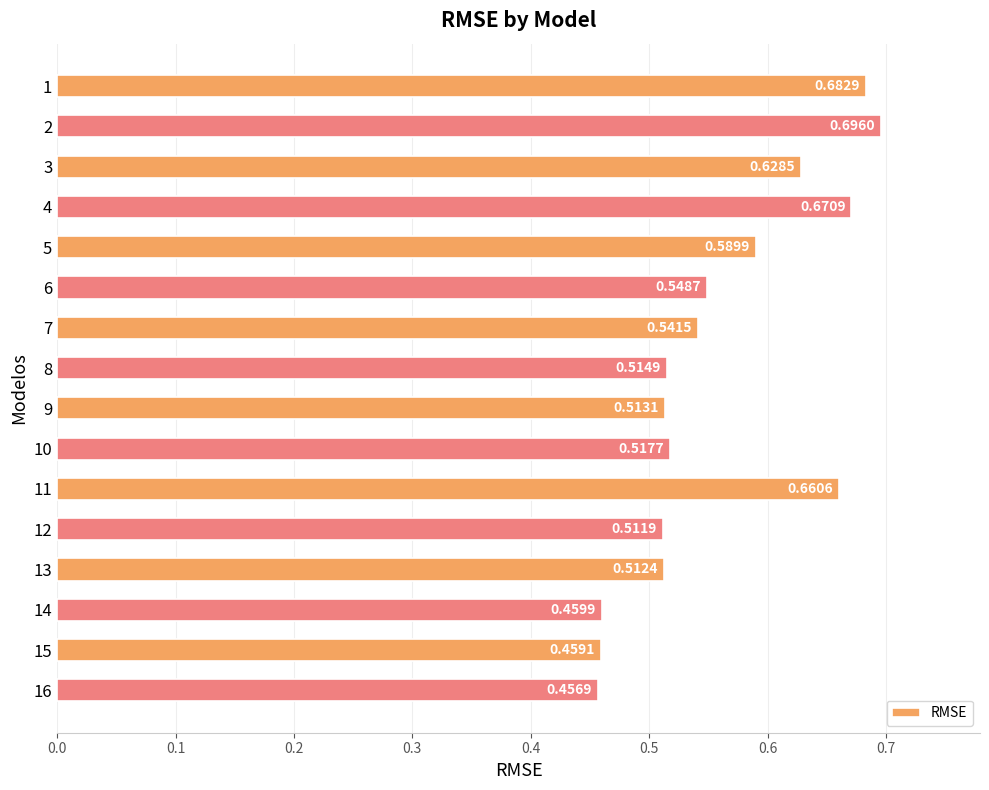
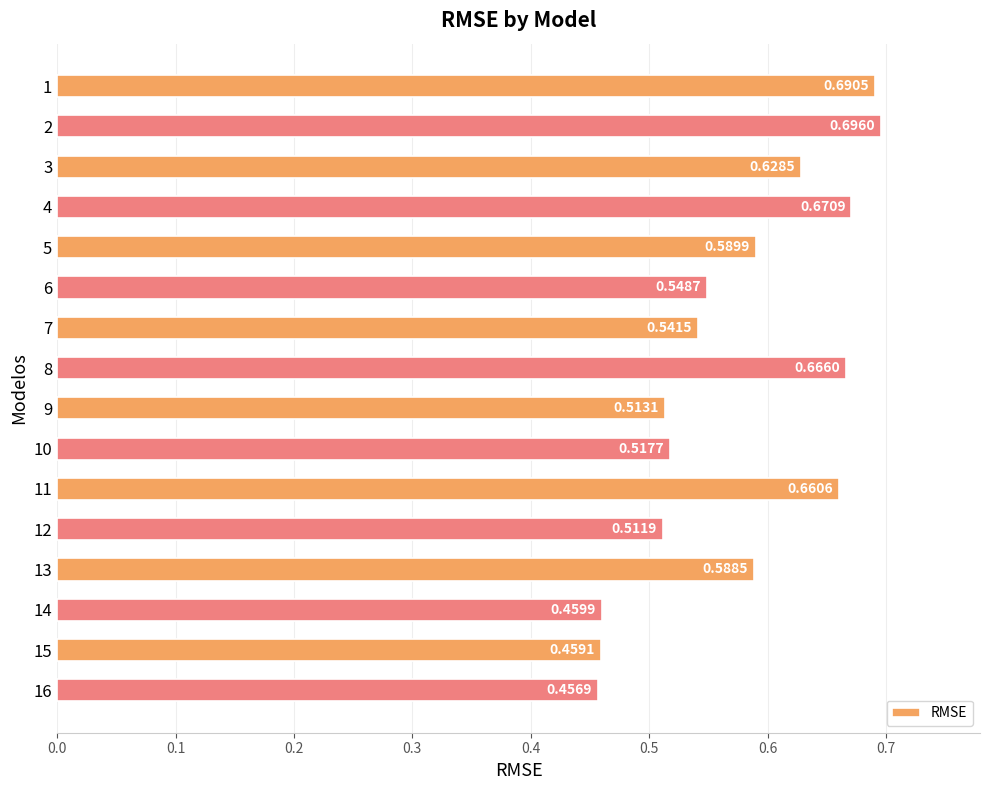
  {
-   "1": 0.6829,
+   "1": 0.6905,
    "2": 0.6960,
    "3": 0.6285,
    "4": 0.6709,
    "5": 0.5899,
    "6": 0.5487,
    "7": 0.5415,
-   "8": 0.5149,
+   "8": 0.6660,
    "9": 0.5131,
    "10": 0.5177,
    "11": 0.6606,
    "12": 0.5119,
-   "13": 0.5124,
+   "13": 0.5885,
    "14": 0.4599,
    "15": 0.4591,
    "16": 0.4569
  }
